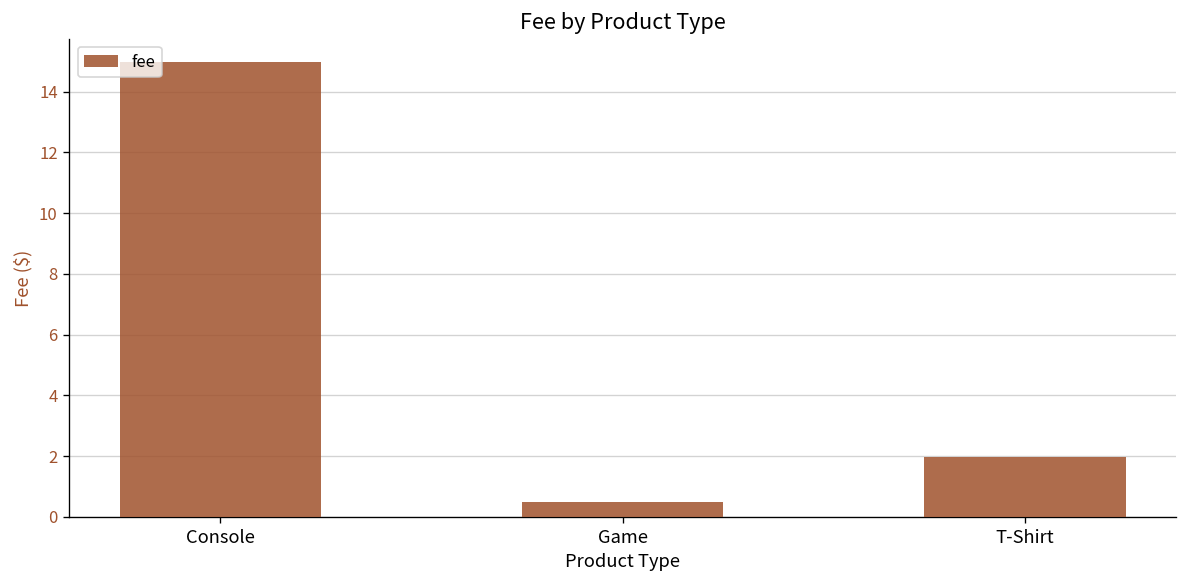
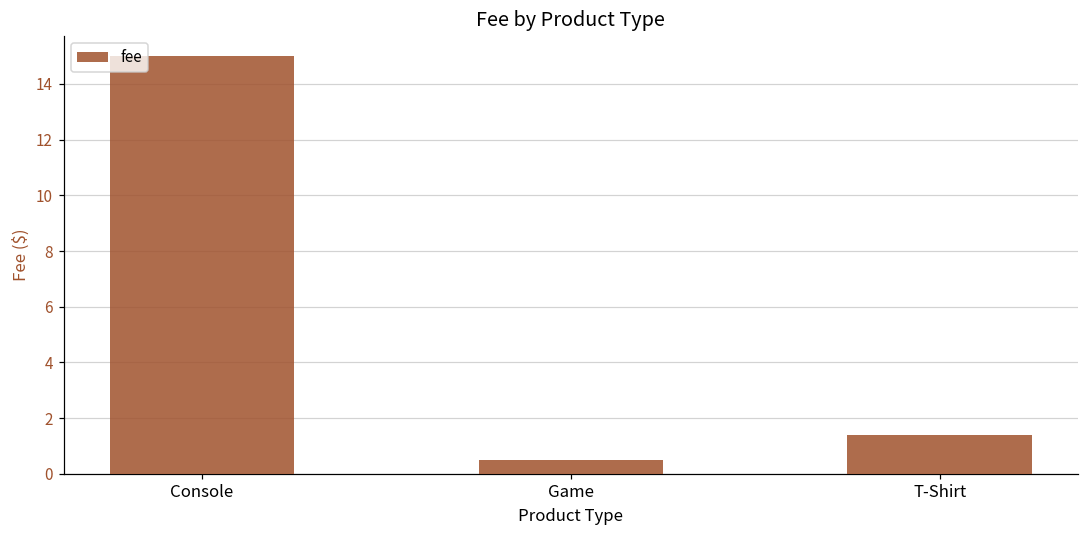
  {
    "Console": 15.0,
    "Game": 0.5,
-   "T-Shirt": 2.0
+   "T-Shirt": 1.4
  }
